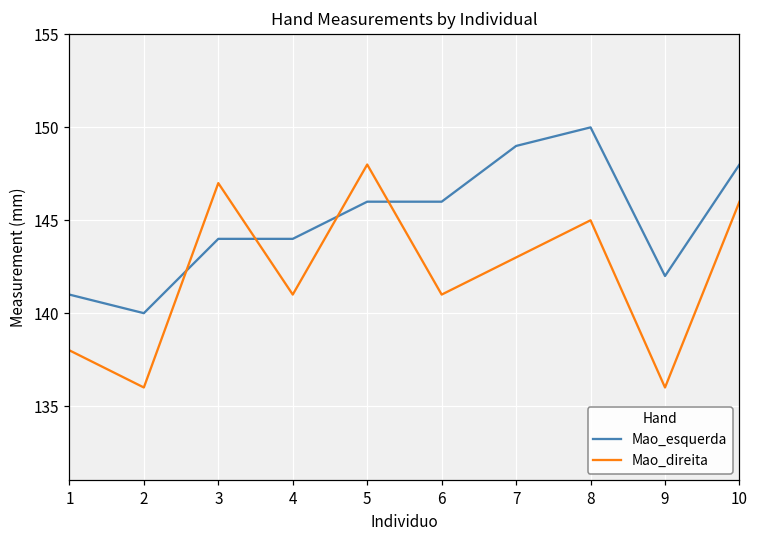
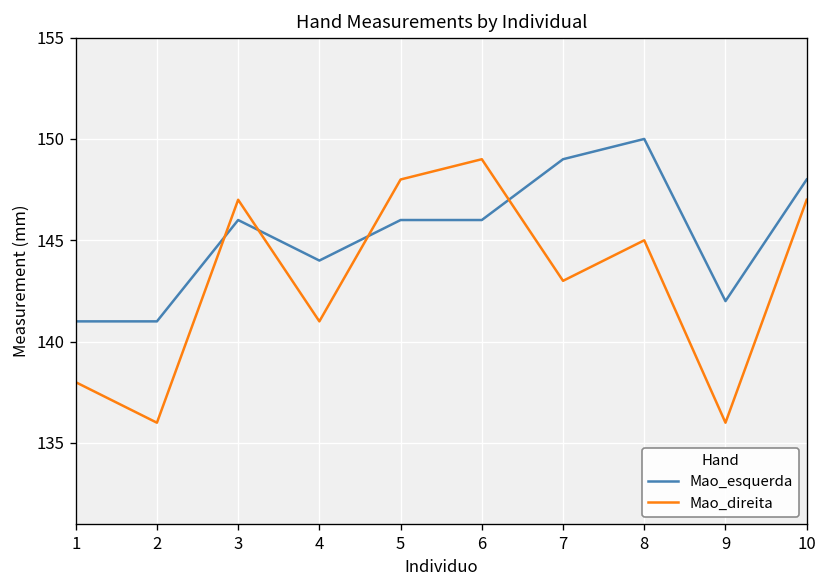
  {
    "Mao_esquerda": {
      "1": 141,
-     "2": 140,
-     "3": 144,
+     "2": 141,
+     "3": 146,
      "4": 144,
      "5": 146,
      "6": 146,
      "7": 149,
      "8": 150,
      "9": 142,
      "10": 148
    },
    "Mao_direita": {
      "1": 138,
      "2": 136,
      "3": 147,
      "4": 141,
      "5": 148,
-     "6": 141,
+     "6": 149,
      "7": 143,
      "8": 145,
      "9": 136,
-     "10": 146
+     "10": 147
    }
  }
